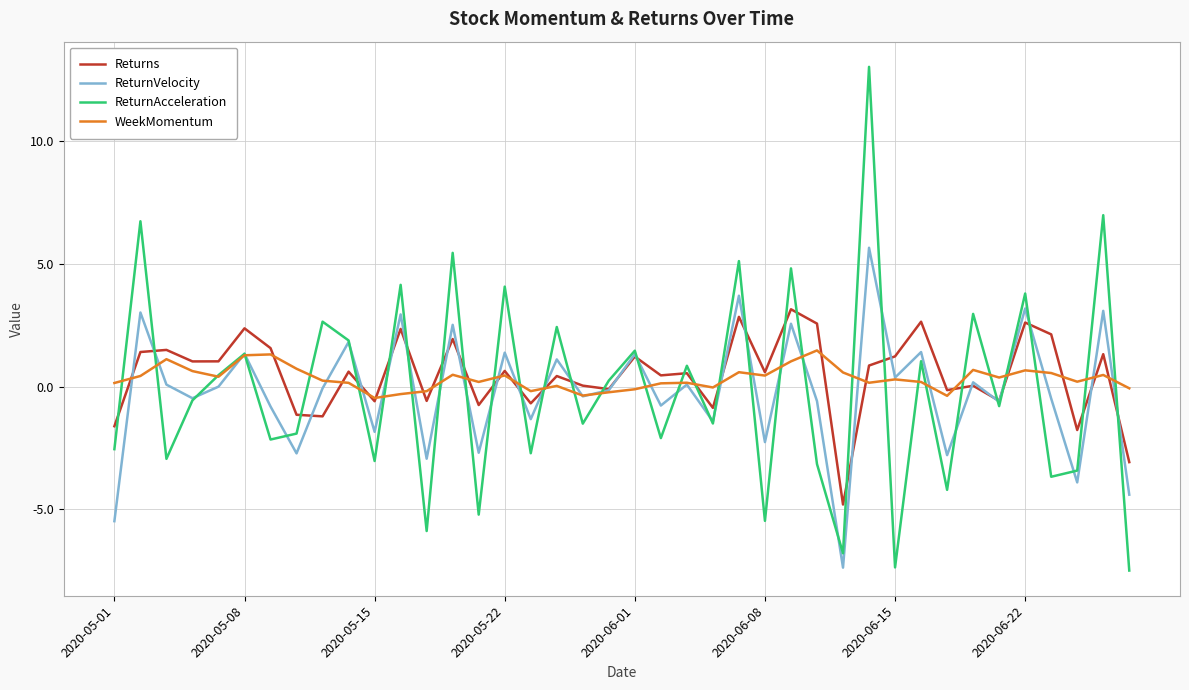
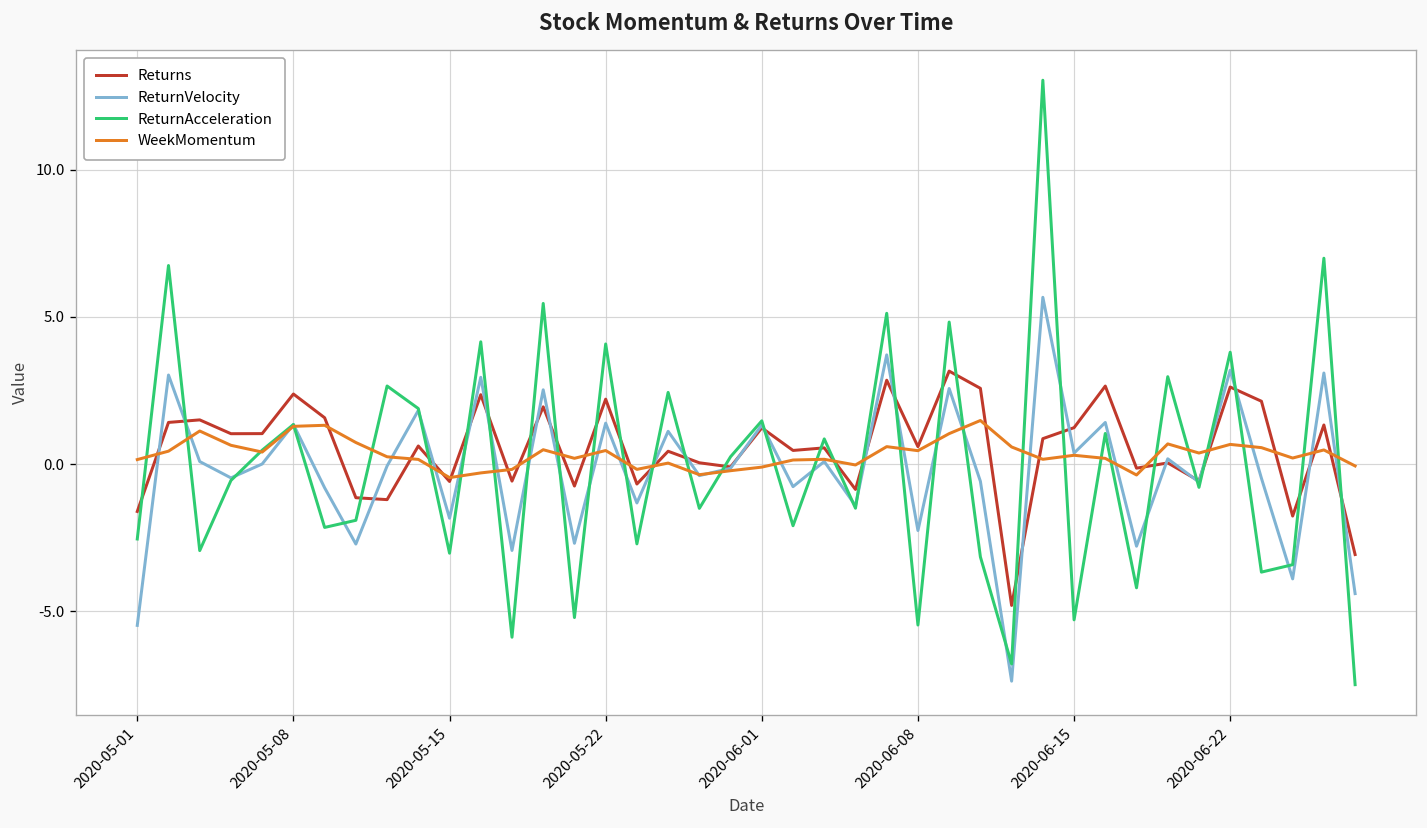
  {
    "Returns": {
      "2020-05-01": -1.6,
      "2020-05-08": 2.4,
      "2020-05-15": -0.6,
-     "2020-05-22": 0.6,
+     "2020-05-22": 2.2,
      "2020-06-08": 0.6,
      "2020-06-15": 1.2,
      "2020-06-22": 2.6
    },
    "ReturnVelocity": {
      "2020-05-01": -5.5,
      "2020-05-15": -1.8,
      "2020-05-22": 1.4,
      "2020-06-08": -2.3,
      "2020-06-22": 3.2
    },
    "ReturnAcceleration": {
      "2020-05-01": -2.5,
      "2020-05-15": -3.0,
      "2020-05-22": 4.1,
      "2020-06-01": 1.5,
      "2020-06-08": -5.5,
-     "2020-06-15": -7.4,
+     "2020-06-15": -5.3,
      "2020-06-22": 3.8
    },
    "WeekMomentum": {
      "2020-05-01": 0.2,
      "2020-05-15": -0.5,
      "2020-05-22": 0.5,
      "2020-06-01": -0.1,
      "2020-06-08": 0.5,
      "2020-06-22": 0.7
    }
  }
